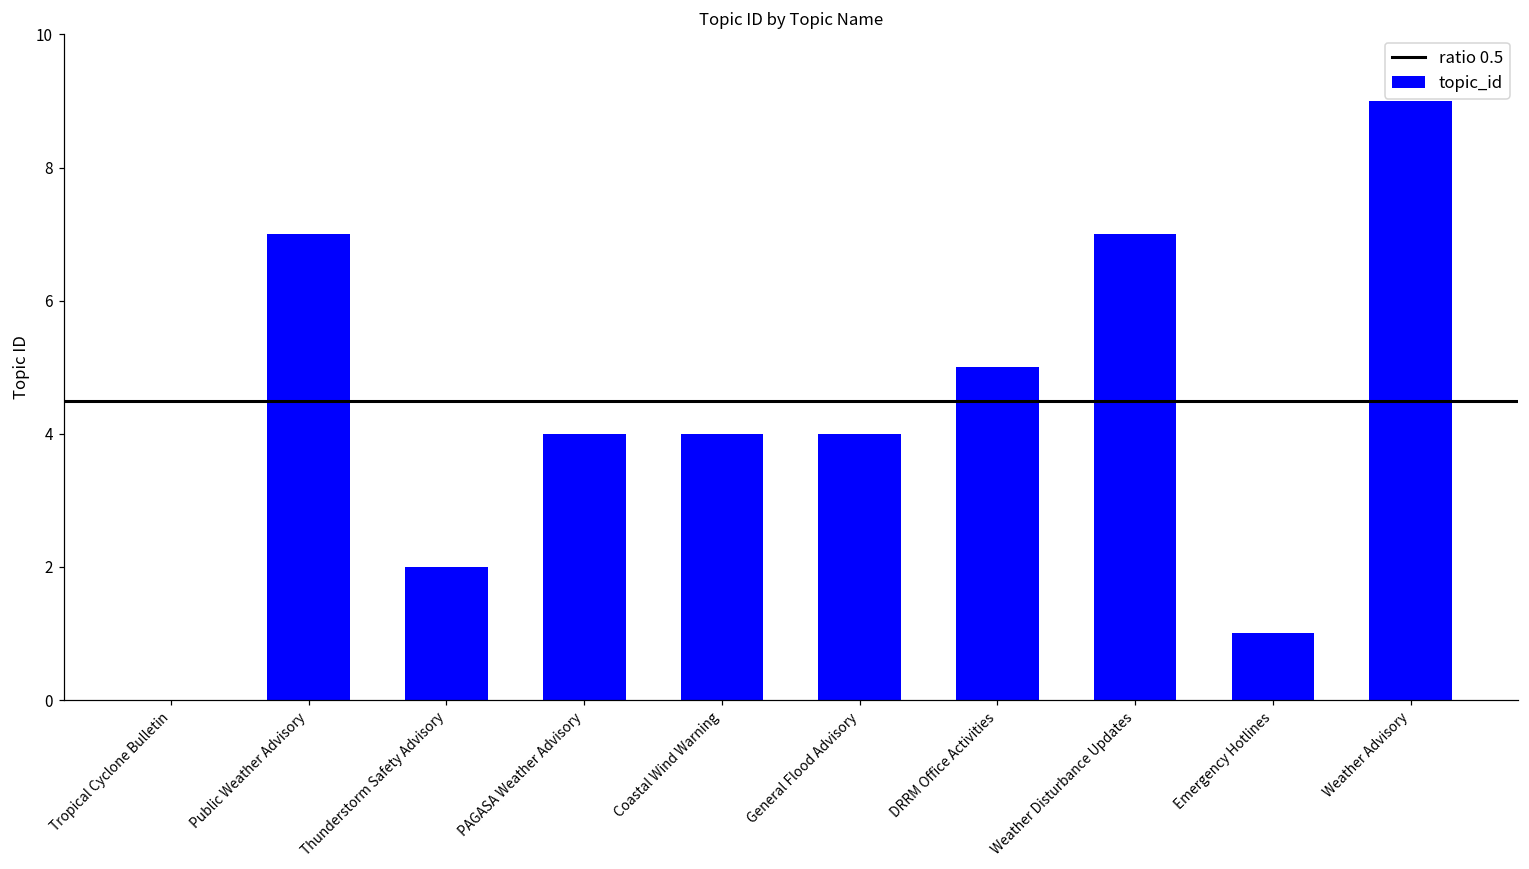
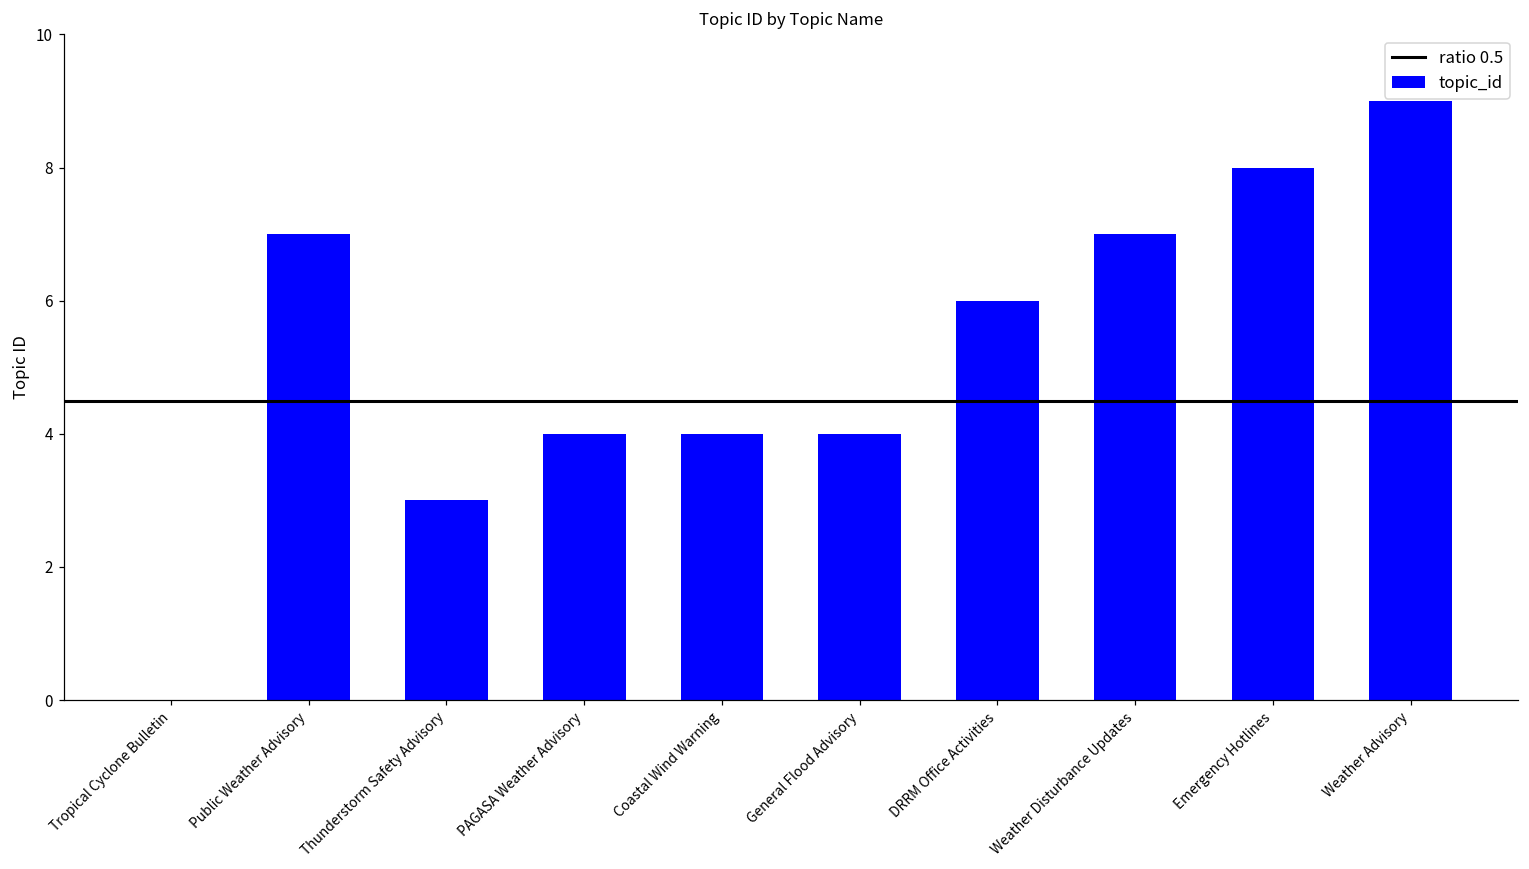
  {
    "Tropical Cyclone Bulletin": 0,
    "Public Weather Advisory": 7,
-   "Thunderstorm Safety Advisory": 2,
+   "Thunderstorm Safety Advisory": 3,
    "PAGASA Weather Advisory": 4,
    "Coastal Wind Warning": 4,
    "General Flood Advisory": 4,
-   "DRRM Office Activities": 5,
+   "DRRM Office Activities": 6,
    "Weather Disturbance Updates": 7,
-   "Emergency Hotlines": 1,
+   "Emergency Hotlines": 8,
    "Weather Advisory": 9
  }
